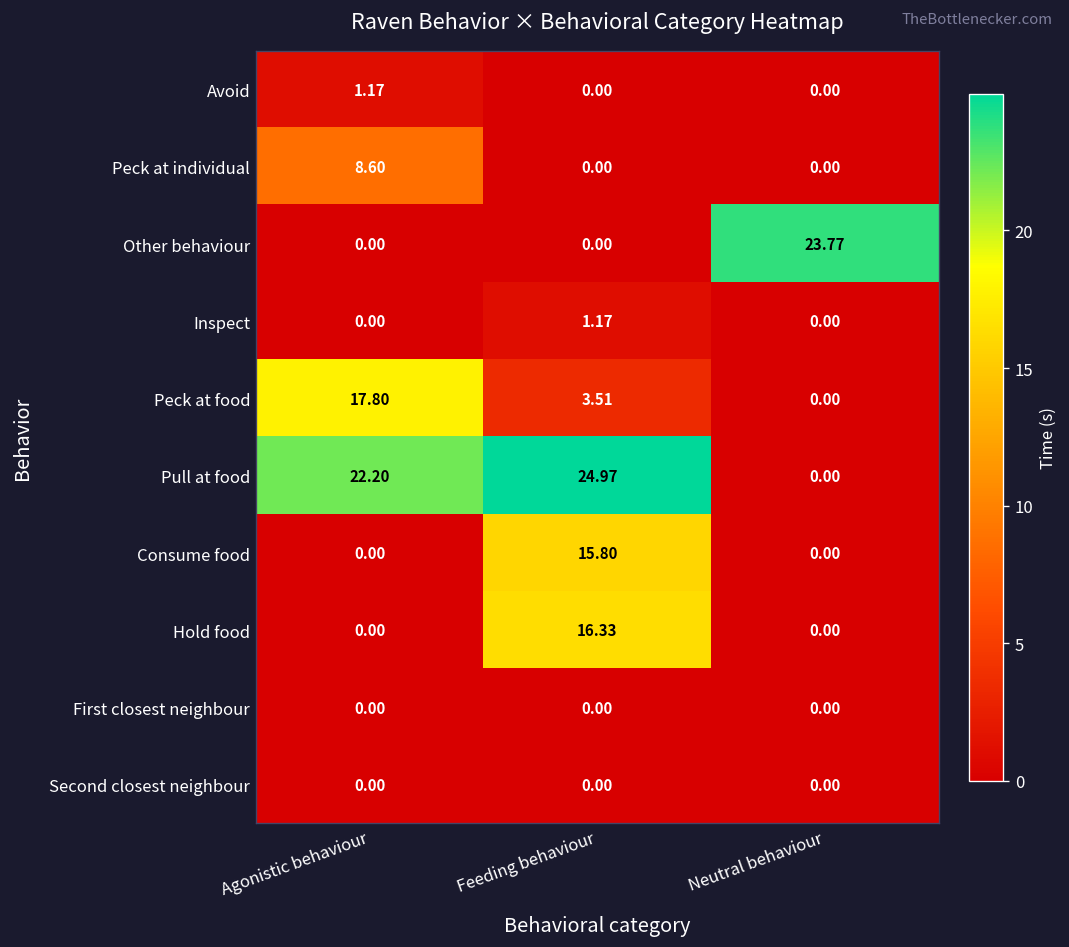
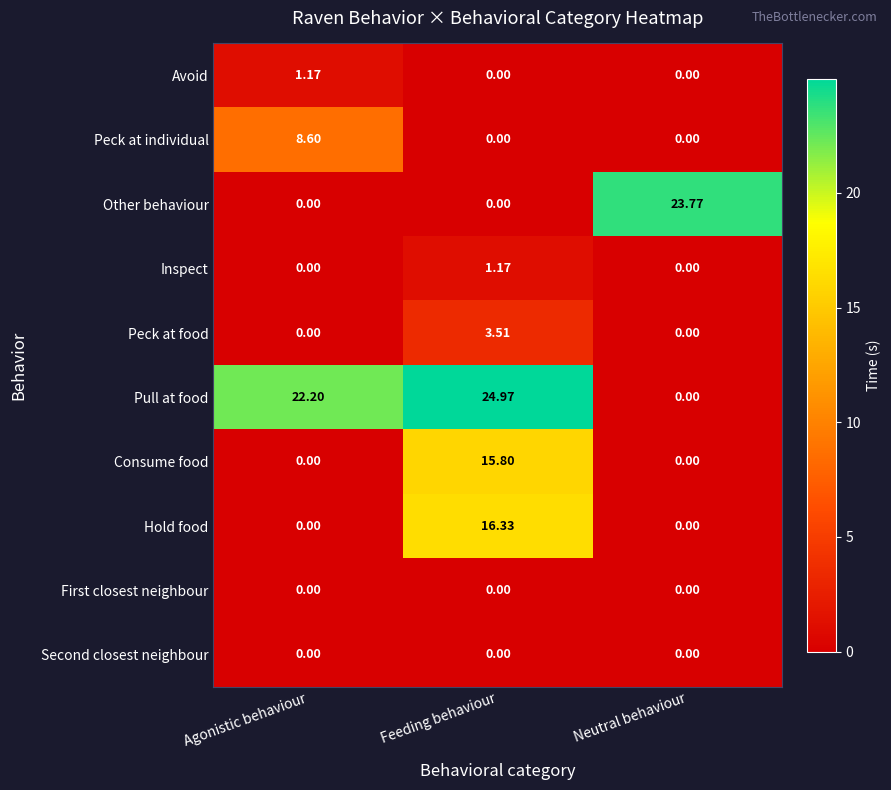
  {
    "Avoid": {
      "Agonistic behaviour": 1.17,
      "Feeding behaviour": 0.00,
      "Neutral behaviour": 0.00
    },
    "Peck at individual": {
      "Agonistic behaviour": 8.60,
      "Feeding behaviour": 0.00,
      "Neutral behaviour": 0.00
    },
    "Other behaviour": {
      "Agonistic behaviour": 0.00,
      "Feeding behaviour": 0.00,
      "Neutral behaviour": 23.77
    },
    "Inspect": {
      "Agonistic behaviour": 0.00,
      "Feeding behaviour": 1.17,
      "Neutral behaviour": 0.00
    },
    "Peck at food": {
-     "Agonistic behaviour": 17.80,
+     "Agonistic behaviour": 0.00,
      "Feeding behaviour": 3.51,
      "Neutral behaviour": 0.00
    },
    "Pull at food": {
      "Agonistic behaviour": 22.20,
      "Feeding behaviour": 24.97,
      "Neutral behaviour": 0.00
    },
    "Consume food": {
      "Agonistic behaviour": 0.00,
      "Feeding behaviour": 15.80,
      "Neutral behaviour": 0.00
    },
    "Hold food": {
      "Agonistic behaviour": 0.00,
      "Feeding behaviour": 16.33,
      "Neutral behaviour": 0.00
    },
    "First closest neighbour": {
      "Agonistic behaviour": 0.00,
      "Feeding behaviour": 0.00,
      "Neutral behaviour": 0.00
    },
    "Second closest neighbour": {
      "Agonistic behaviour": 0.00,
      "Feeding behaviour": 0.00,
      "Neutral behaviour": 0.00
    }
  }
